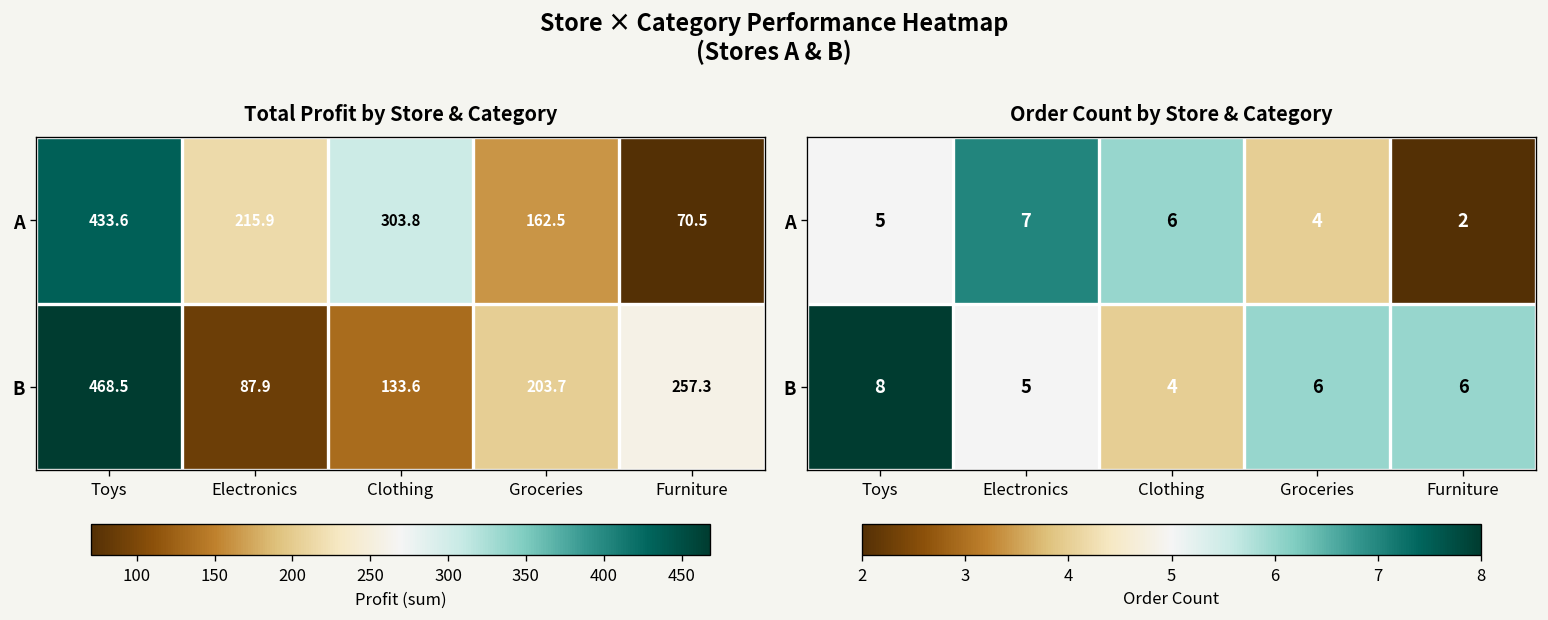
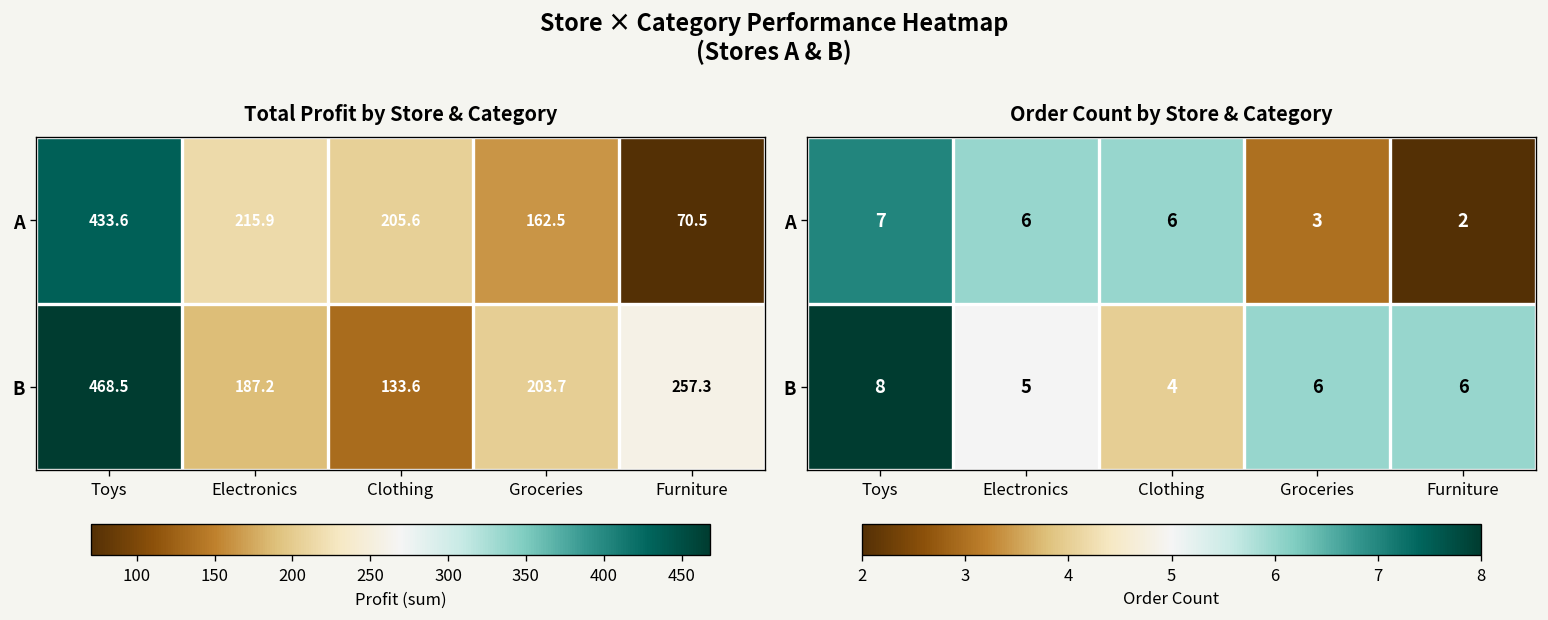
  {
    "Total Profit by Store & Category": {
      "A": {
        "Toys": 433.6,
        "Electronics": 215.9,
-       "Clothing": 303.8,
+       "Clothing": 205.6,
        "Groceries": 162.5,
        "Furniture": 70.5
      },
      "B": {
        "Toys": 468.5,
-       "Electronics": 87.9,
+       "Electronics": 187.2,
        "Clothing": 133.6,
        "Groceries": 203.7,
        "Furniture": 257.3
      }
    },
    "Order Count by Store & Category": {
      "A": {
-       "Toys": 5,
-       "Electronics": 7,
+       "Toys": 7,
+       "Electronics": 6,
        "Clothing": 6,
-       "Groceries": 4,
+       "Groceries": 3,
        "Furniture": 2
      },
      "B": {
        "Toys": 8,
        "Electronics": 5,
        "Clothing": 4,
        "Groceries": 6,
        "Furniture": 6
      }
    }
  }
